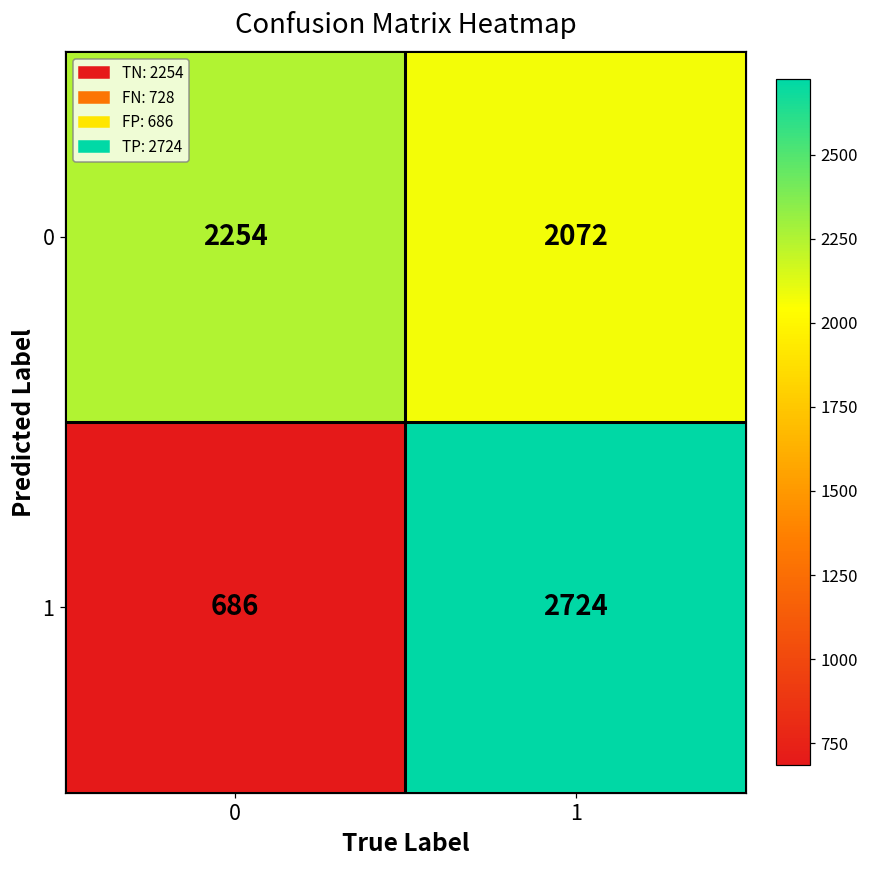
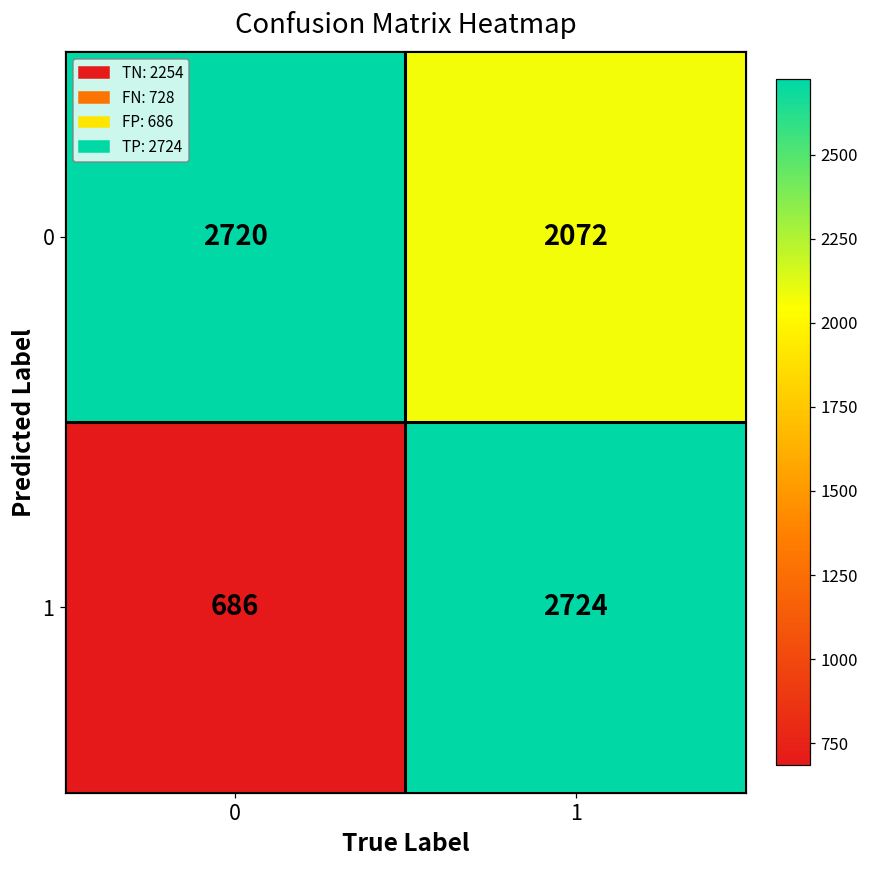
  {
    "0": {
-     "0": 2254,
+     "0": 2720,
      "1": 2072
    },
    "1": {
      "0": 686,
      "1": 2724
    }
  }
